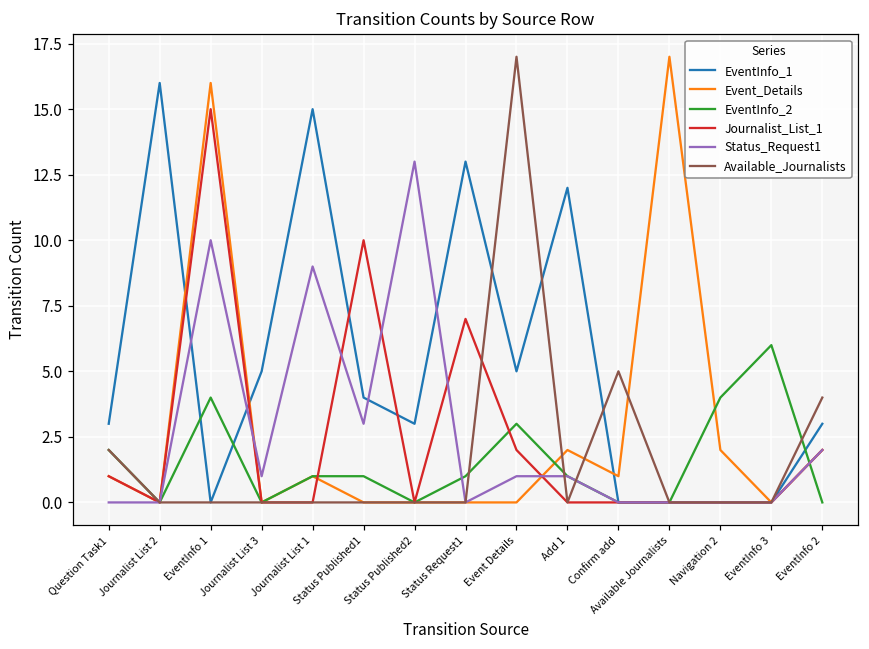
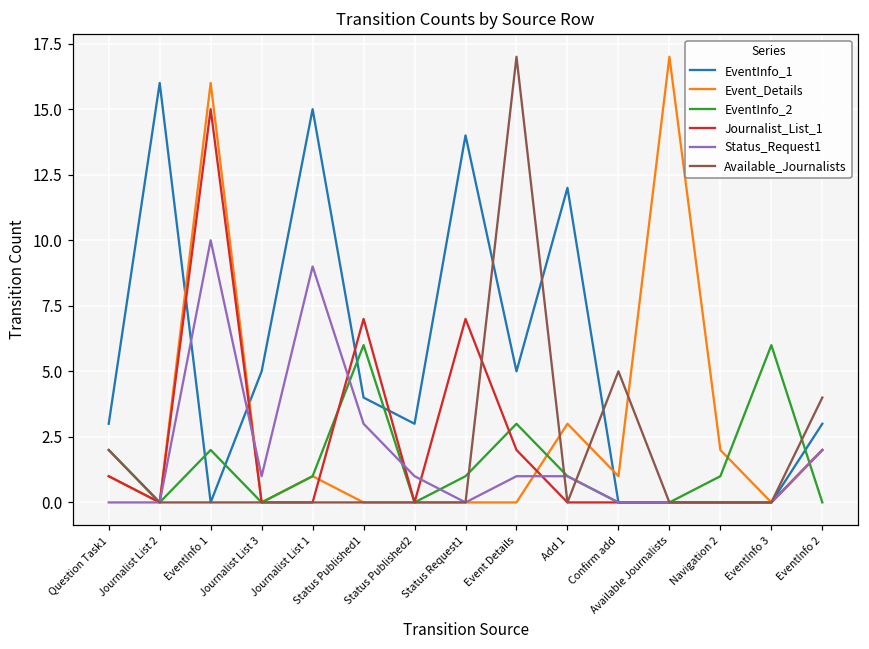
  {
    "EventInfo_1": {
      "Question Task1": 3,
      "Journalist List 2": 16,
      "Journalist List 3": 5,
      "Journalist List 1": 15,
      "Status Published1": 4,
      "Status Published2": 3,
-     "Status Request1": 13,
+     "Status Request1": 14,
      "Event Details": 5,
      "Add 1": 12,
      "EventInfo 2": 3
    },
    "Event_Details": {
      "EventInfo 1": 16,
      "Event Details": 0,
-     "Add 1": 2,
+     "Add 1": 3,
      "Confirm add": 1,
      "Available Journalists": 17,
      "Navigation 2": 2
    },
    "EventInfo_2": {
-     "EventInfo 1": 4,
-     "Status Published1": 1,
+     "EventInfo 1": 2,
+     "Status Published1": 6,
      "Status Request1": 1,
      "Event Details": 3,
-     "Navigation 2": 4,
+     "Navigation 2": 1,
      "EventInfo 3": 6,
      "EventInfo 2": 0
    },
    "Journalist_List_1": {
      "EventInfo 1": 15,
-     "Status Published1": 10,
+     "Status Published1": 7,
      "Status Request1": 7,
      "Event Details": 2
    },
    "Status_Request1": {
      "Question Task1": 0,
      "EventInfo 1": 10,
      "Journalist List 3": 1,
      "Journalist List 1": 9,
      "Status Published1": 3,
-     "Status Published2": 13,
+     "Status Published2": 1,
      "Event Details": 1
    },
    "Available_Journalists": {
      "Event Details": 17,
      "Confirm add": 5,
      "EventInfo 2": 4
    }
  }
